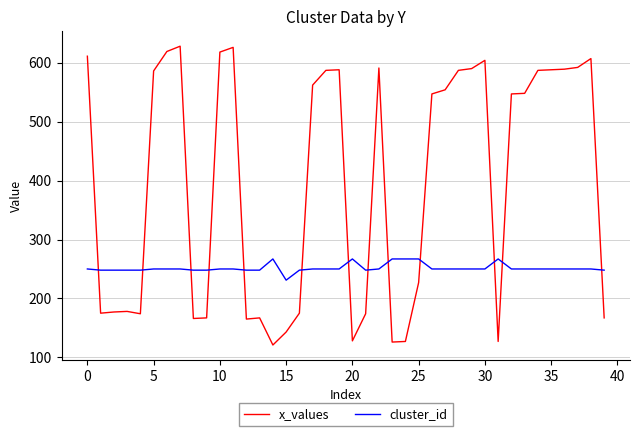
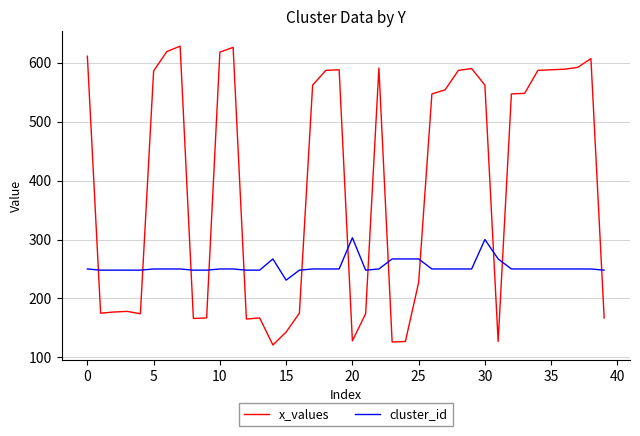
  {
    "x_values": {
      "0": 610,
      "5": 590,
      "10": 620,
      "15": 140,
      "20": 130,
      "25": 230,
-     "30": 600,
+     "30": 560,
      "35": 590
    },
    "cluster_id": {
      "0": 250,
      "5": 250,
      "10": 250,
      "15": 230,
-     "20": 270,
+     "20": 300,
      "25": 270,
-     "30": 250,
+     "30": 300,
      "35": 250
    }
  }
